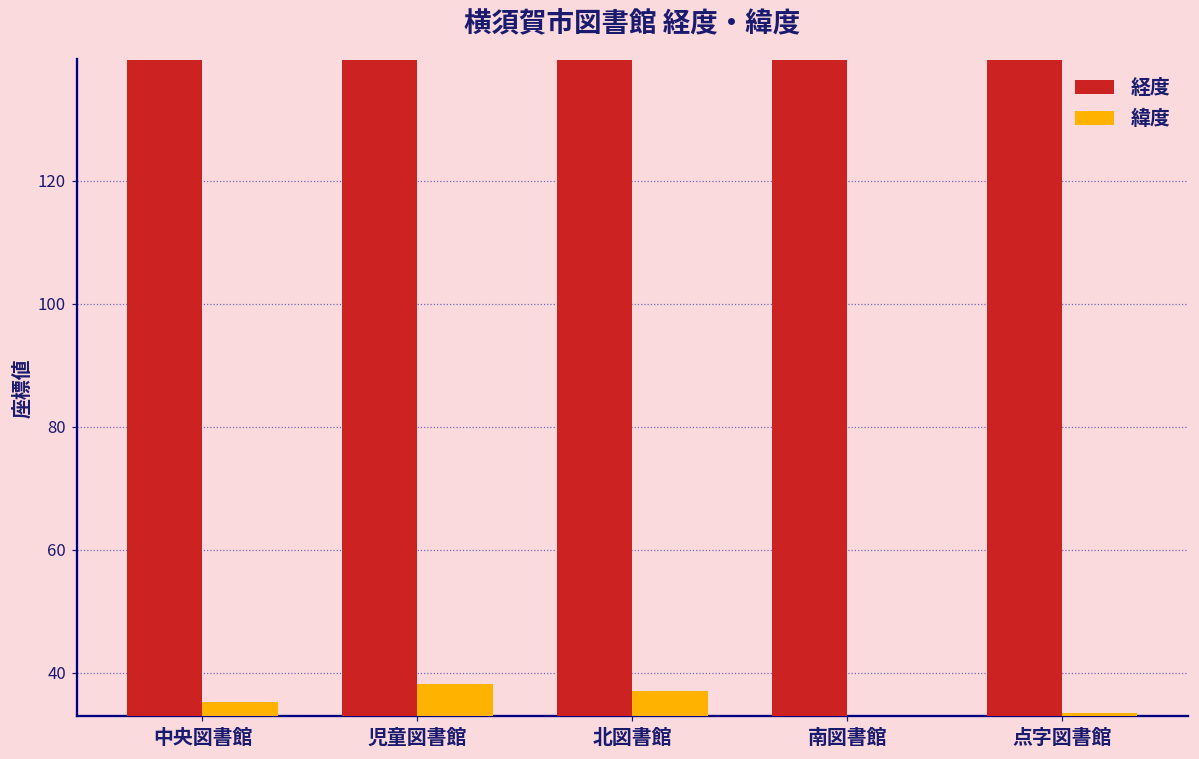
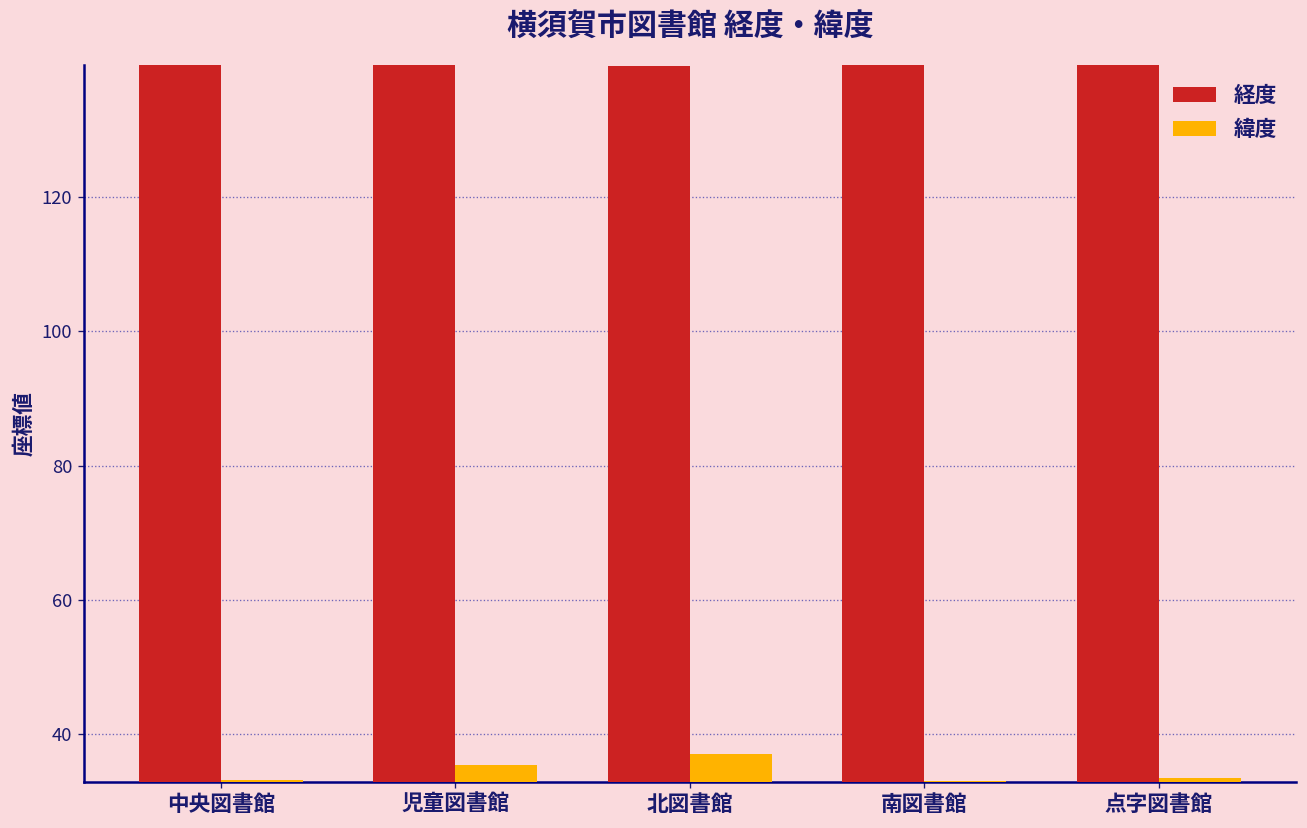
  {
    "経度": {
      "中央図書館": 140,
      "児童図書館": 140,
      "北図書館": 140,
      "南図書館": 140,
      "点字図書館": 140
    },
    "緯度": {
-     "中央図書館": 35,
-     "児童図書館": 38,
+     "中央図書館": 33,
+     "児童図書館": 35,
      "北図書館": 37,
      "南図書館": 33,
      "点字図書館": 33
    }
  }
